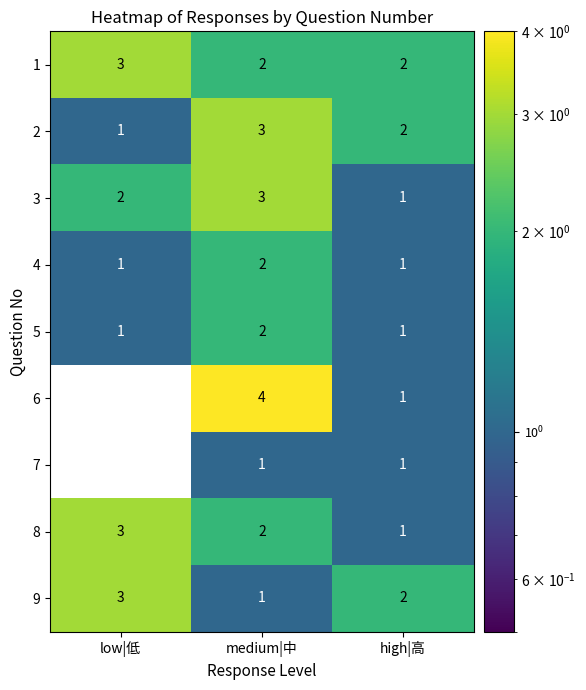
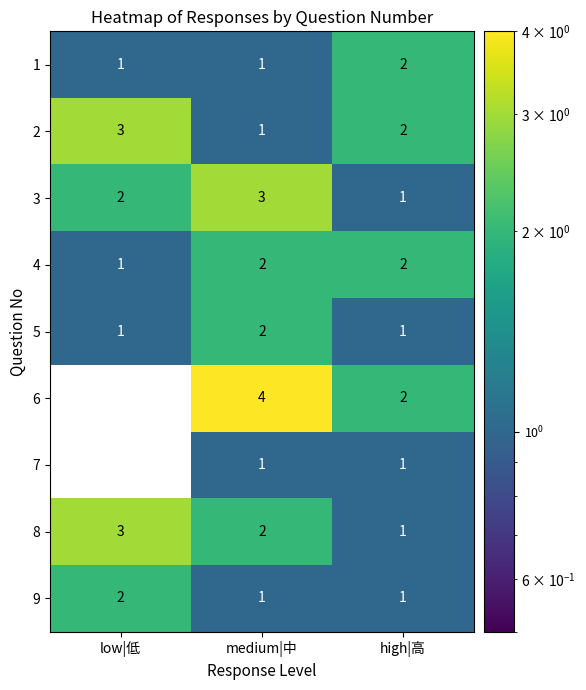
  {
    "1": {
-     "low|低": 3,
-     "medium|中": 2,
+     "low|低": 1,
+     "medium|中": 1,
      "high|高": 2
    },
    "2": {
-     "low|低": 1,
-     "medium|中": 3,
+     "low|低": 3,
+     "medium|中": 1,
      "high|高": 2
    },
    "3": {
      "low|低": 2,
      "medium|中": 3,
      "high|高": 1
    },
    "4": {
      "low|低": 1,
      "medium|中": 2,
-     "high|高": 1
+     "high|高": 2
    },
    "5": {
      "low|低": 1,
      "medium|中": 2,
      "high|高": 1
    },
    "6": {
      "medium|中": 4,
-     "high|高": 1
+     "high|高": 2
    },
    "7": {
      "medium|中": 1,
      "high|高": 1
    },
    "8": {
      "low|低": 3,
      "medium|中": 2,
      "high|高": 1
    },
    "9": {
-     "low|低": 3,
+     "low|低": 2,
      "medium|中": 1,
-     "high|高": 2
+     "high|高": 1
    }
  }
